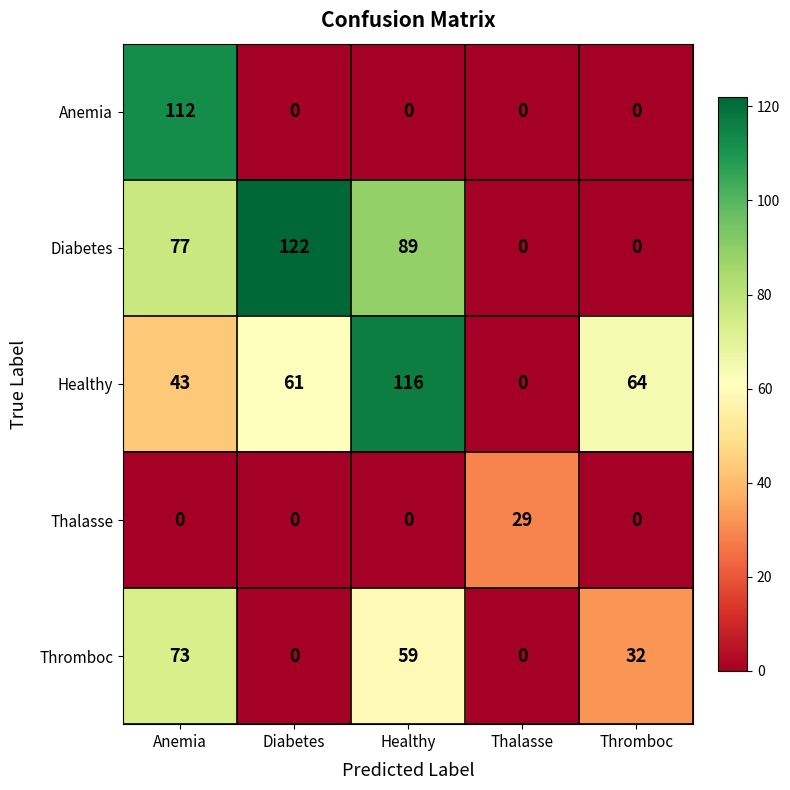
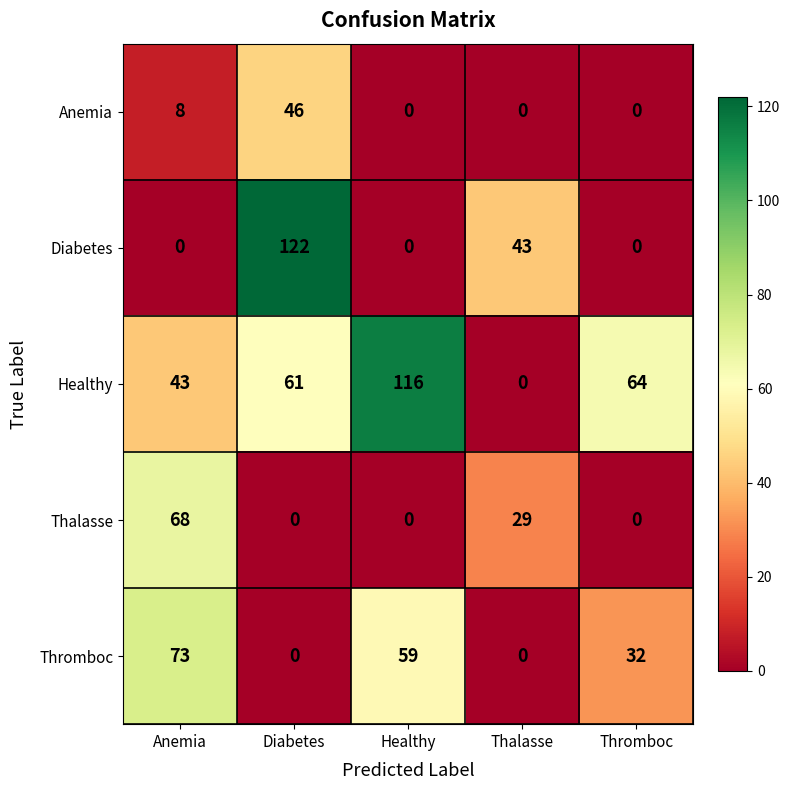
  {
    "Anemia": {
-     "Anemia": 112,
-     "Diabetes": 0,
+     "Anemia": 8,
+     "Diabetes": 46,
      "Healthy": 0,
      "Thalasse": 0,
      "Thromboc": 0
    },
    "Diabetes": {
-     "Anemia": 77,
+     "Anemia": 0,
      "Diabetes": 122,
-     "Healthy": 89,
-     "Thalasse": 0,
+     "Healthy": 0,
+     "Thalasse": 43,
      "Thromboc": 0
    },
    "Healthy": {
      "Anemia": 43,
      "Diabetes": 61,
      "Healthy": 116,
      "Thalasse": 0,
      "Thromboc": 64
    },
    "Thalasse": {
-     "Anemia": 0,
+     "Anemia": 68,
      "Diabetes": 0,
      "Healthy": 0,
      "Thalasse": 29,
      "Thromboc": 0
    },
    "Thromboc": {
      "Anemia": 73,
      "Diabetes": 0,
      "Healthy": 59,
      "Thalasse": 0,
      "Thromboc": 32
    }
  }
